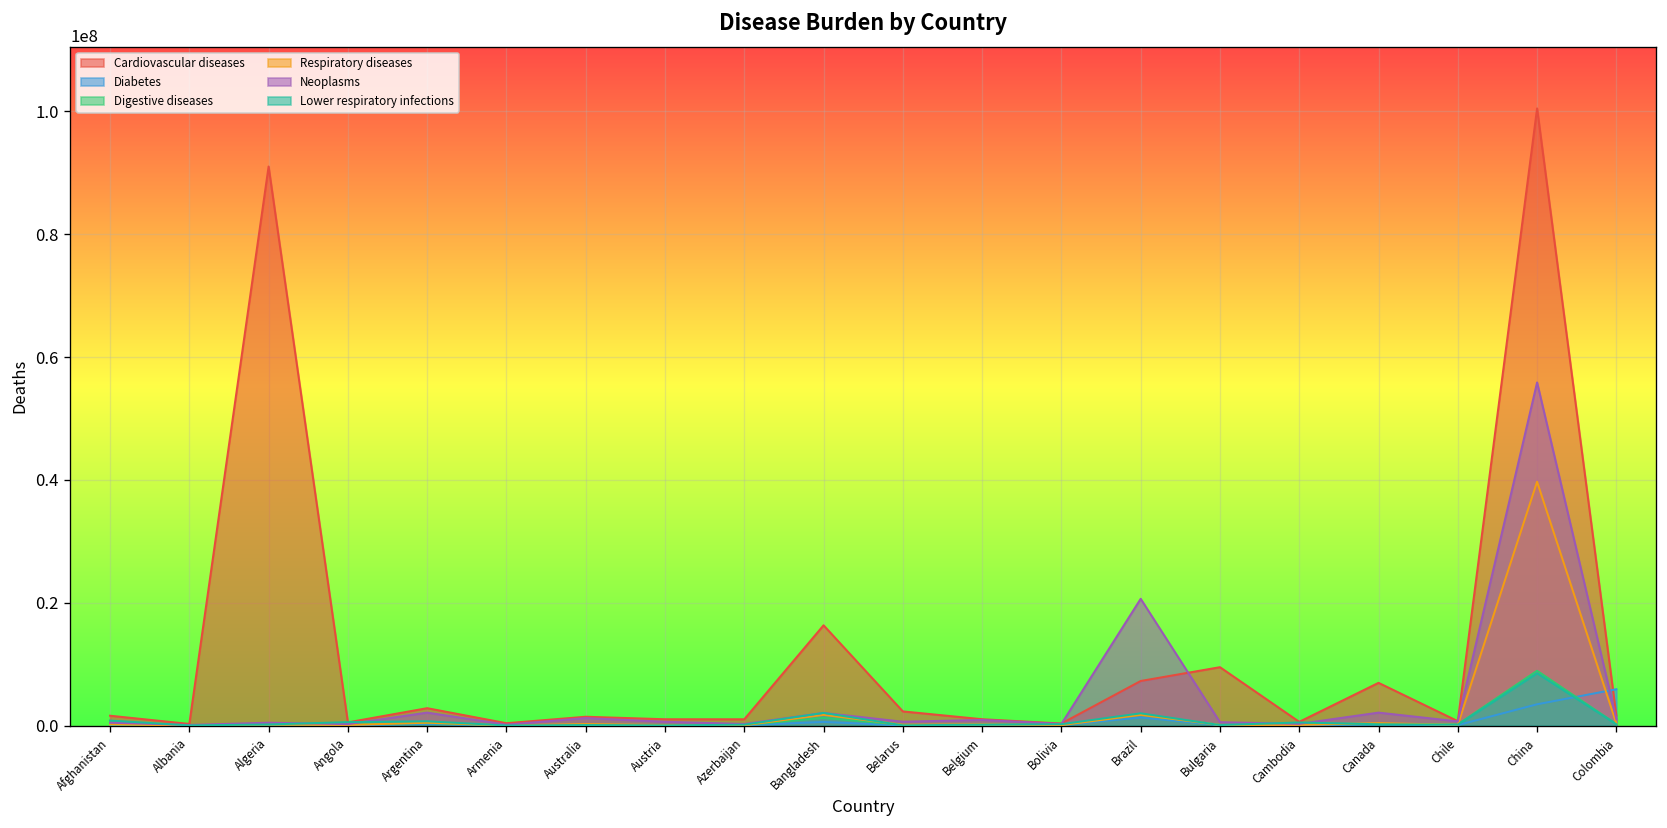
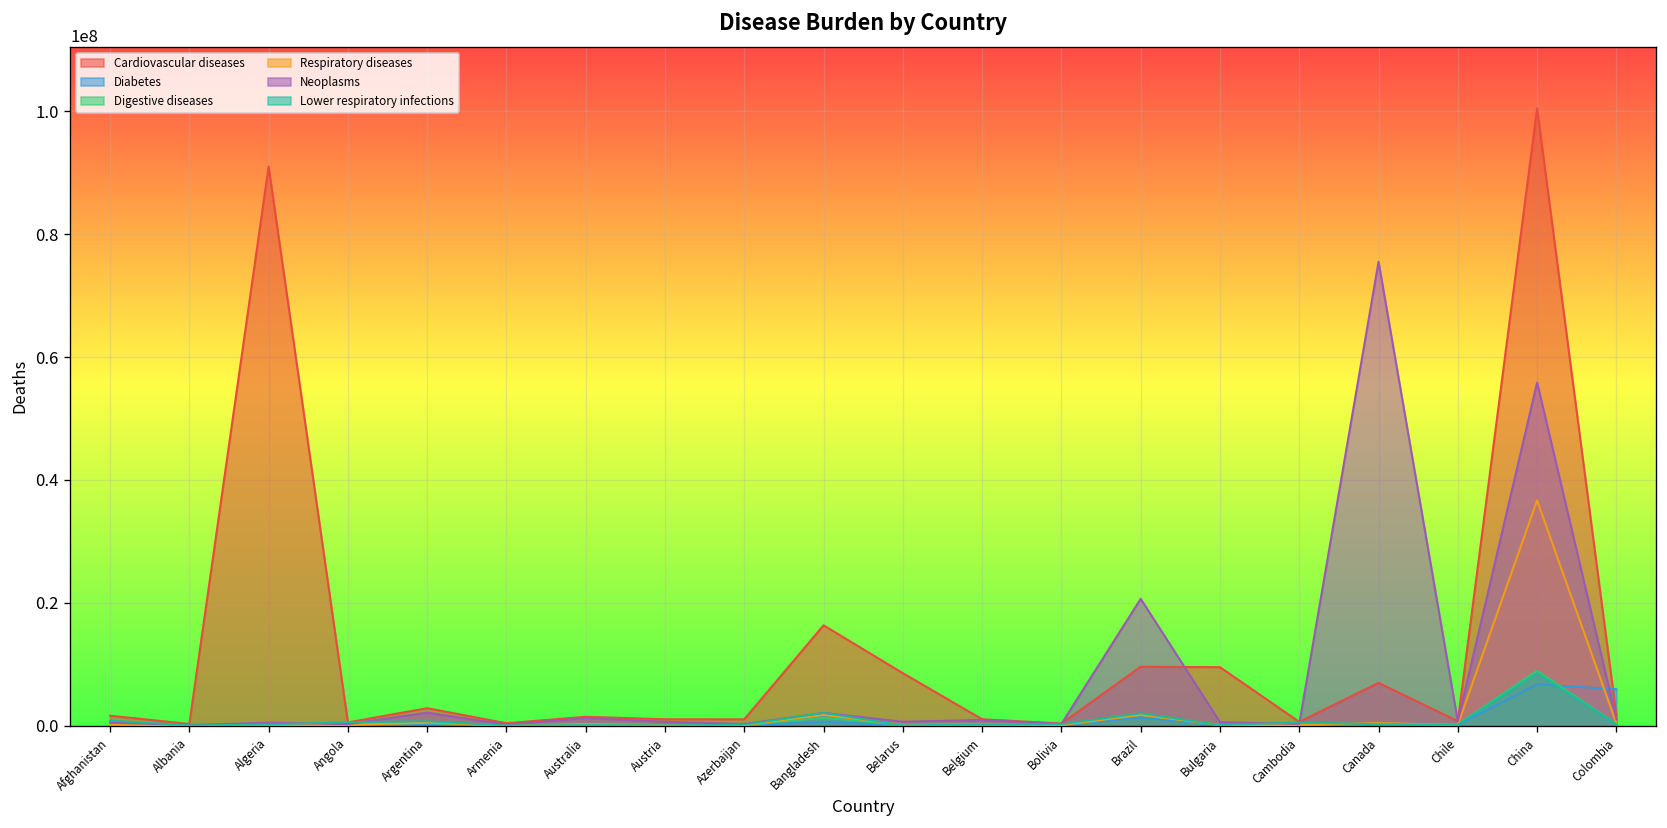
  {
    "Cardiovascular diseases": {
      "Afghanistan": 2000000,
      "Algeria": 91000000,
      "Argentina": 3000000,
      "Azerbaijan": 1000000,
      "Bangladesh": 16000000,
-     "Belarus": 2000000,
-     "Brazil": 7000000,
+     "Belarus": 9000000,
+     "Brazil": 10000000,
      "Bulgaria": 10000000,
      "Canada": 7000000,
      "China": 101000000,
      "Colombia": 2000000
    },
    "Diabetes": {
      "Bangladesh": 1000000,
-     "China": 3000000,
+     "China": 7000000,
      "Colombia": 6000000
    },
    "Respiratory diseases": {
-     "China": 40000000
+     "China": 37000000
    },
    "Neoplasms": {
      "Argentina": 2000000,
      "Belarus": 1000000,
      "Brazil": 21000000,
-     "Canada": 2000000,
+     "Canada": 76000000,
      "China": 56000000,
      "Colombia": 1000000
    }
  }
